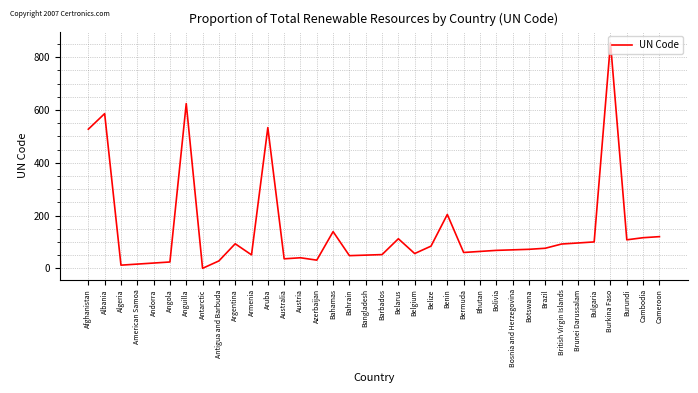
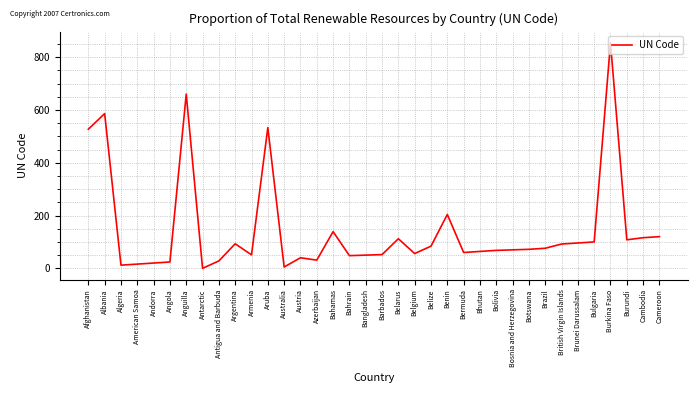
  {
    "Afghanistan": 530,
    "Albania": 590,
    "Algeria": 10,
    "American Samoa": 20,
    "Andorra": 20,
    "Angola": 20,
-   "Anguilla": 620,
+   "Anguilla": 660,
    "Antarctic": 0,
    "Antigua and Barbuda": 30,
    "Argentina": 90,
    "Armenia": 50,
    "Aruba": 530,
-   "Australia": 40,
+   "Australia": 10,
    "Austria": 40,
    "Azerbaijan": 30,
    "Bahamas": 140,
    "Bahrain": 50,
    "Bangladesh": 50,
    "Barbados": 50,
    "Belarus": 110,
    "Belgium": 60,
    "Belize": 80,
    "Benin": 200,
    "Bermuda": 60,
    "Bhutan": 60,
    "Bolivia": 70,
    "Bosnia and Herzegovina": 70,
    "Botswana": 70,
    "Brazil": 80,
    "British Virgin Islands": 90,
    "Brunei Darussalam": 100,
    "Bulgaria": 100,
    "Burundi": 110,
    "Cambodia": 120,
    "Cameroon": 120
  }
